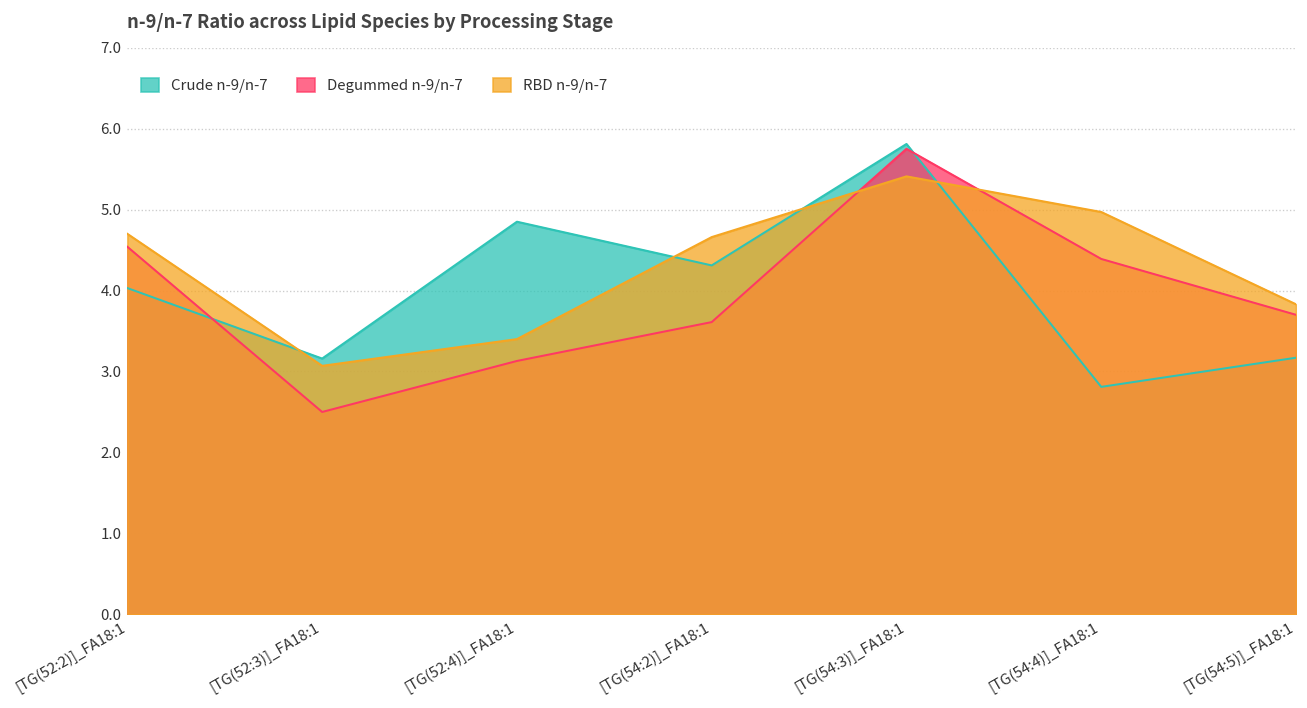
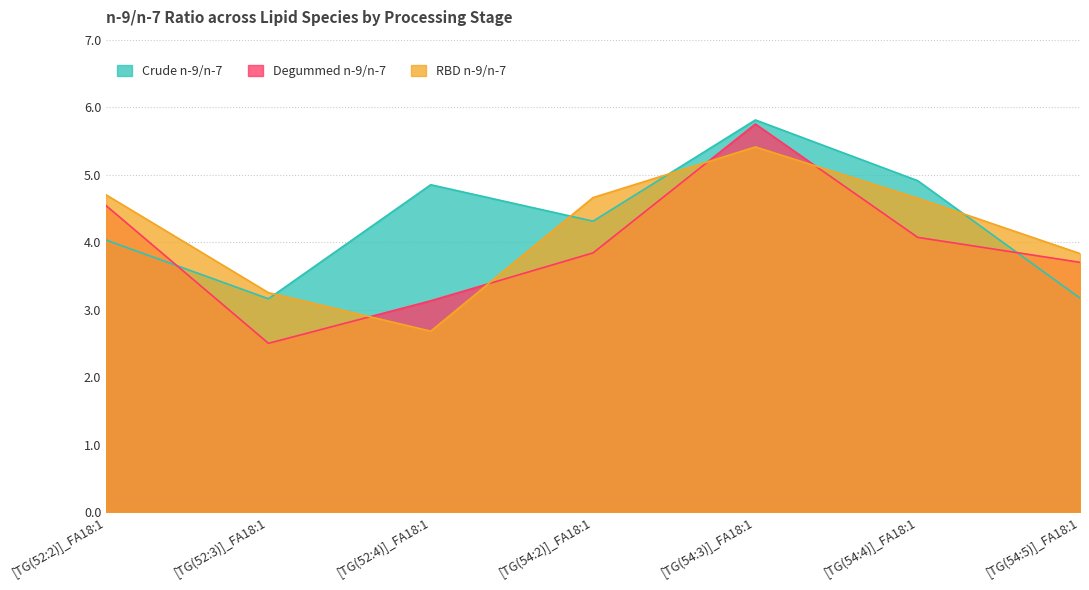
  {
    "Crude n-9/n-7": {
      "[TG(52:2)]_FA18:1": 4.0,
      "[TG(52:3)]_FA18:1": 3.2,
      "[TG(52:4)]_FA18:1": 4.9,
      "[TG(54:2)]_FA18:1": 4.3,
      "[TG(54:3)]_FA18:1": 5.8,
-     "[TG(54:4)]_FA18:1": 2.8,
+     "[TG(54:4)]_FA18:1": 4.9,
      "[TG(54:5)]_FA18:1": 3.2
    },
    "Degummed n-9/n-7": {
      "[TG(52:2)]_FA18:1": 4.5,
      "[TG(52:3)]_FA18:1": 2.5,
      "[TG(52:4)]_FA18:1": 3.1,
-     "[TG(54:2)]_FA18:1": 3.6,
+     "[TG(54:2)]_FA18:1": 3.8,
      "[TG(54:3)]_FA18:1": 5.8,
-     "[TG(54:4)]_FA18:1": 4.4,
+     "[TG(54:4)]_FA18:1": 4.1,
      "[TG(54:5)]_FA18:1": 3.7
    },
    "RBD n-9/n-7": {
      "[TG(52:2)]_FA18:1": 4.7,
-     "[TG(52:3)]_FA18:1": 3.1,
-     "[TG(52:4)]_FA18:1": 3.4,
+     "[TG(52:3)]_FA18:1": 3.3,
+     "[TG(52:4)]_FA18:1": 2.7,
      "[TG(54:2)]_FA18:1": 4.7,
      "[TG(54:3)]_FA18:1": 5.4,
-     "[TG(54:4)]_FA18:1": 5.0,
+     "[TG(54:4)]_FA18:1": 4.7,
      "[TG(54:5)]_FA18:1": 3.8
    }
  }
